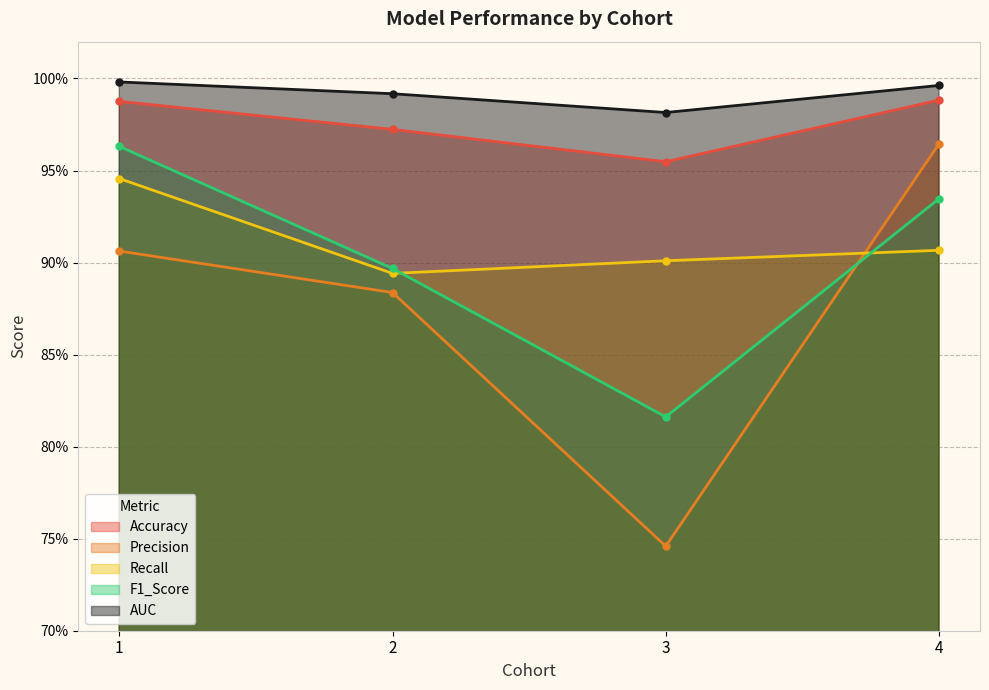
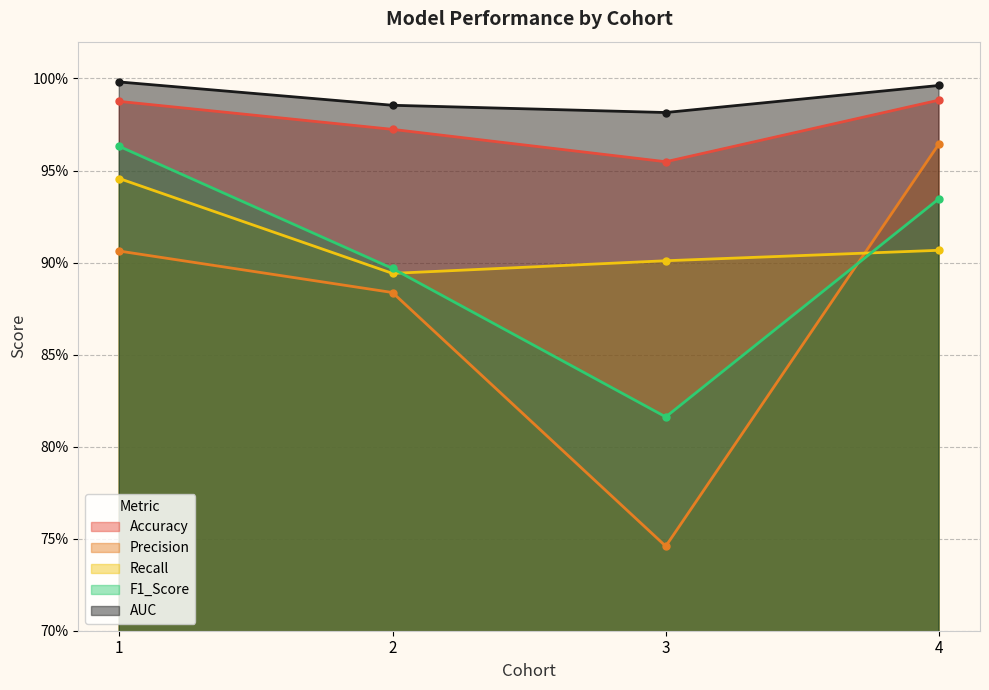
  {
    "F1_Score": {
      "1": "96.3%",
      "2": "89.7%",
      "3": "81.6%",
      "4": "93.5%"
    },
    "AUC": {
      "1": "99.8%",
-     "2": "99.2%",
+     "2": "98.5%",
      "3": "98.2%",
      "4": "99.6%"
    }
  }
